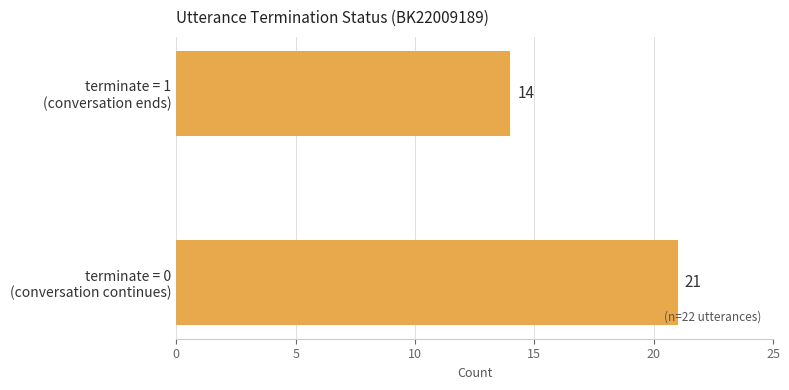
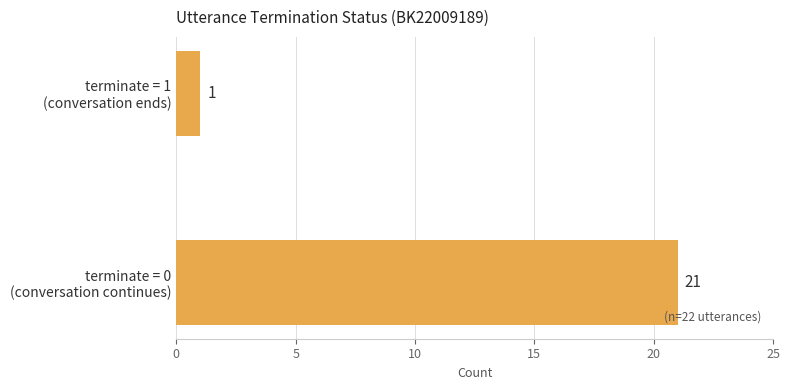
  {
-   "terminate = 1 (conversation ends)": 14,
+   "terminate = 1 (conversation ends)": 1,
    "terminate = 0 (conversation continues)": 21
  }
